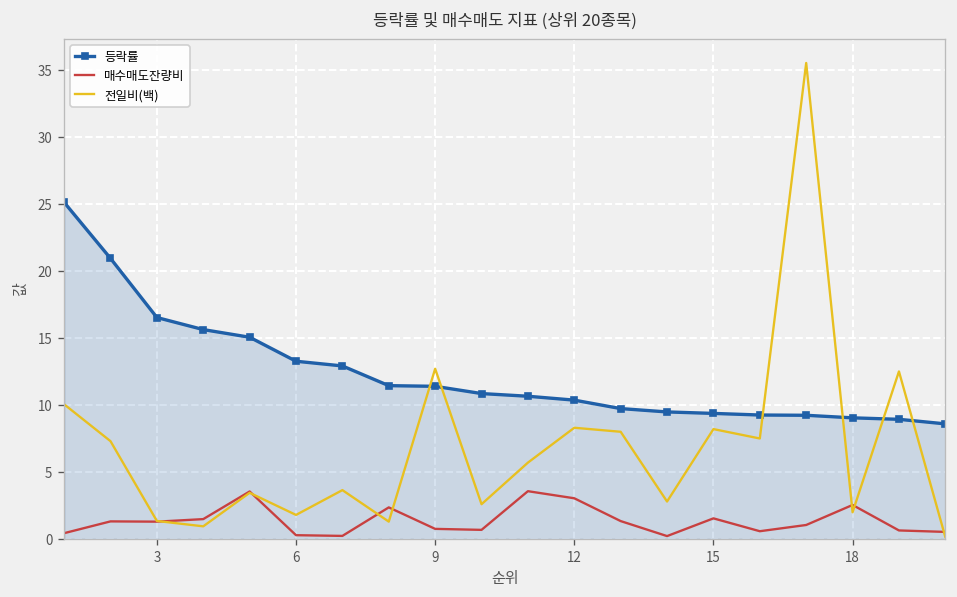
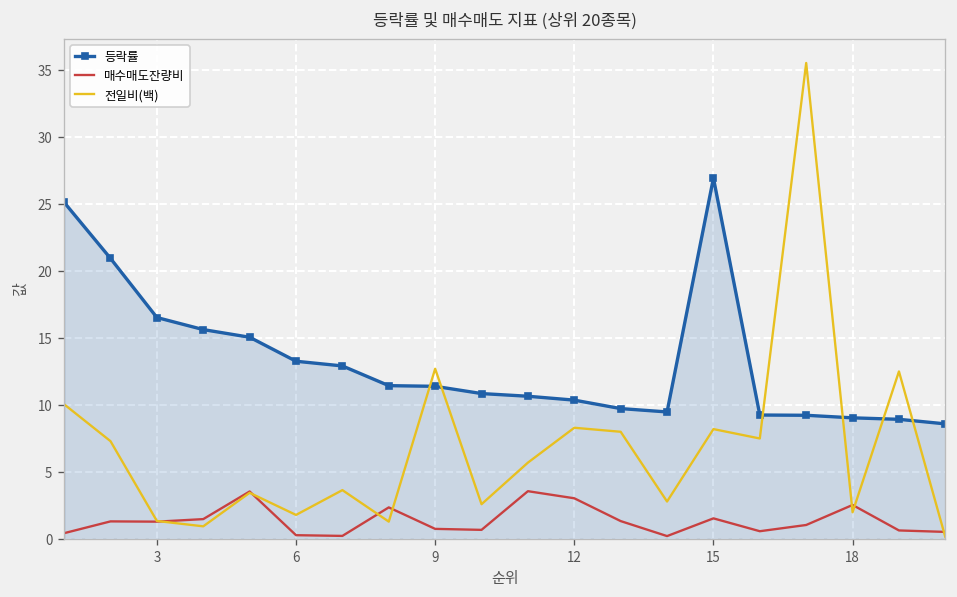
  {
    "등락률": {
      "3": 16.5,
      "6": 13.3,
      "9": 11.4,
      "12": 10.4,
-     "15": 9.4,
+     "15": 26.9,
      "18": 9.0
    },
    "매수매도잔량비": {
      "6": 0.3,
      "9": 0.8,
      "12": 3.0,
      "15": 1.5,
      "18": 2.5
    },
    "전일비(백)": {
      "6": 1.8,
      "9": 12.7,
      "12": 8.3,
      "15": 8.2,
      "18": 2.0
    }
  }
